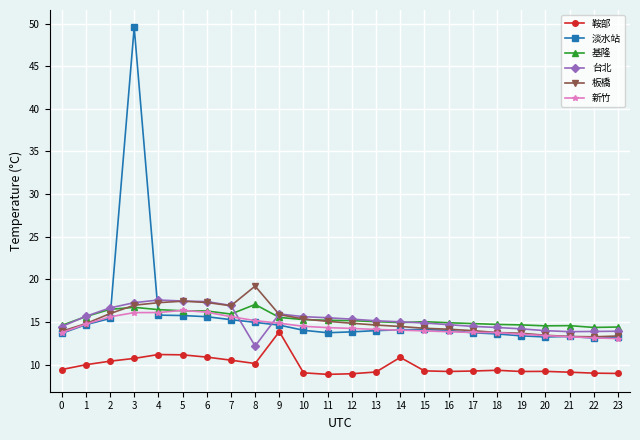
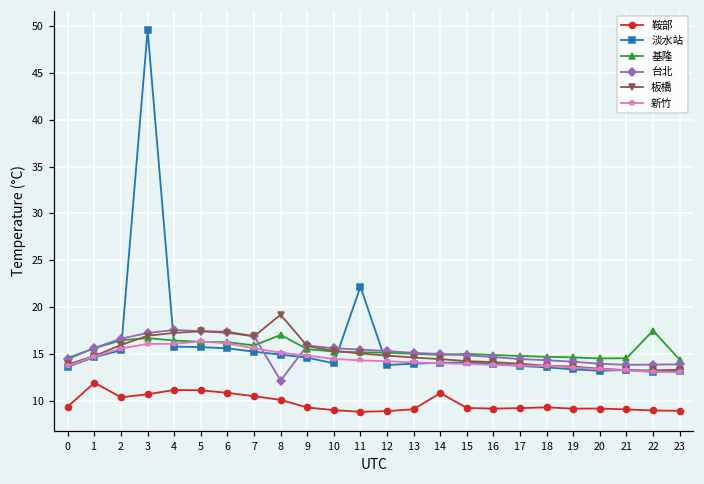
  {
    "鞍部": {
      "0": 9,
-     "1": 10,
+     "1": 12,
      "2": 10,
      "3": 11,
      "4": 11,
      "5": 11,
      "6": 11,
      "7": 11,
      "8": 10,
-     "9": 14,
+     "9": 9,
      "10": 9,
      "11": 9,
      "12": 9,
      "13": 9,
      "14": 11,
      "15": 9,
      "16": 9,
      "17": 9,
      "18": 9,
      "19": 9,
      "20": 9,
      "21": 9,
      "22": 9,
      "23": 9
    },
    "淡水站": {
      "3": 50,
      "4": 16,
      "5": 16,
      "6": 16,
      "7": 15,
      "10": 14,
-     "11": 14,
+     "11": 22,
      "12": 14
    },
    "基隆": {
      "4": 16,
      "7": 16,
      "8": 17,
      "9": 16,
      "17": 15,
      "18": 15,
      "19": 15,
      "20": 15,
      "21": 15,
-     "22": 14,
+     "22": 18,
      "23": 14
    },
    "台北": {
      "4": 18,
      "8": 12,
      "17": 14,
      "18": 14,
      "19": 14,
      "20": 14,
      "21": 14,
      "22": 14,
      "23": 14
    },
    "板橋": {
      "2": 16,
      "4": 17,
      "8": 19,
      "12": 15,
      "13": 15,
      "14": 14
    },
    "新竹": {
      "3": 16,
      "4": 16,
      "7": 16,
      "10": 14,
      "11": 14,
      "12": 14
    }
  }
